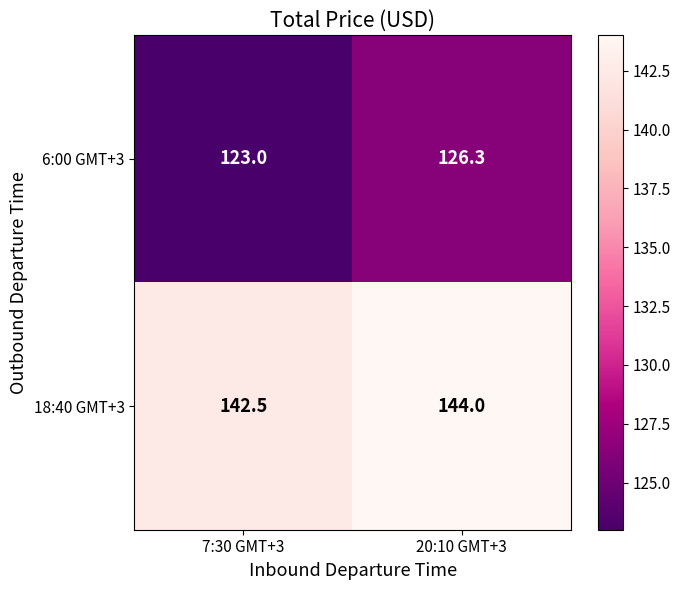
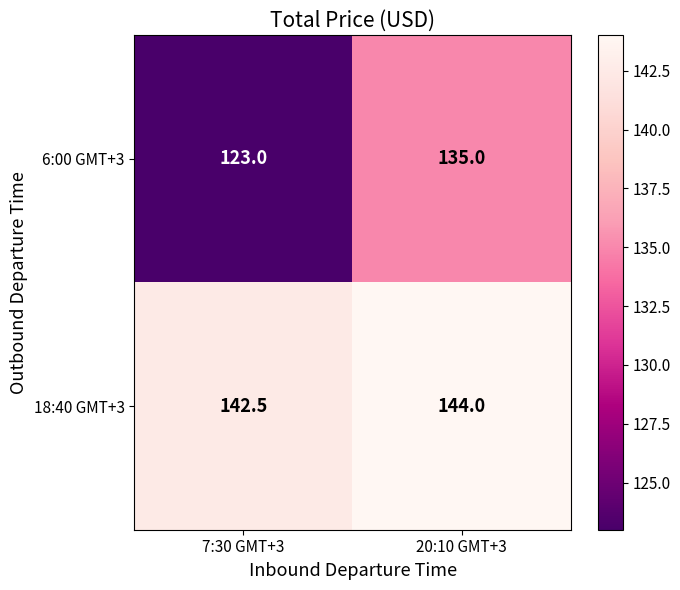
  {
    "6:00 GMT+3": {
      "7:30 GMT+3": 123.0,
-     "20:10 GMT+3": 126.3
+     "20:10 GMT+3": 135.0
    },
    "18:40 GMT+3": {
      "7:30 GMT+3": 142.5,
      "20:10 GMT+3": 144.0
    }
  }
